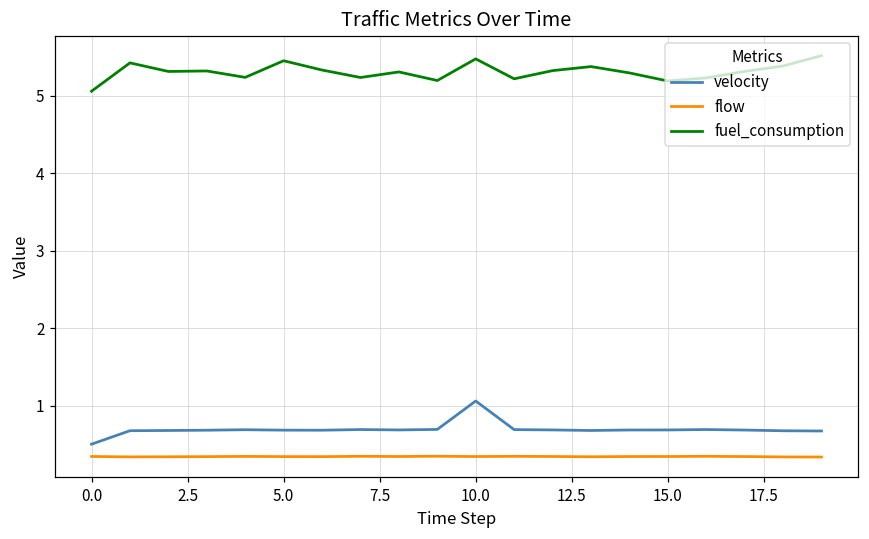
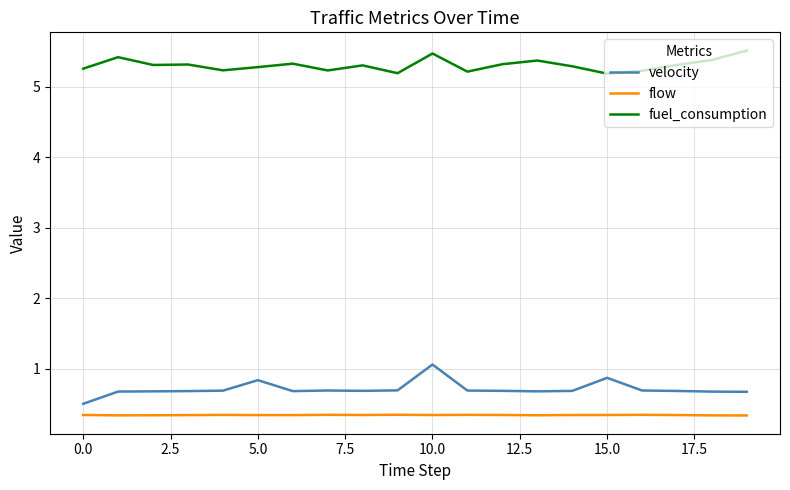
  {
    "velocity": {
      "0.0": 0.5,
-     "5.0": 0.7,
+     "5.0": 0.8,
      "10.0": 1.1,
-     "15.0": 0.7
+     "15.0": 0.9
    },
    "flow": {
      "0.0": 0.3,
      "5.0": 0.3,
      "10.0": 0.3,
      "15.0": 0.3
    },
    "fuel_consumption": {
-     "0.0": 5.1,
-     "5.0": 5.4,
+     "0.0": 5.3,
+     "5.0": 5.3,
      "10.0": 5.5
    }
  }
